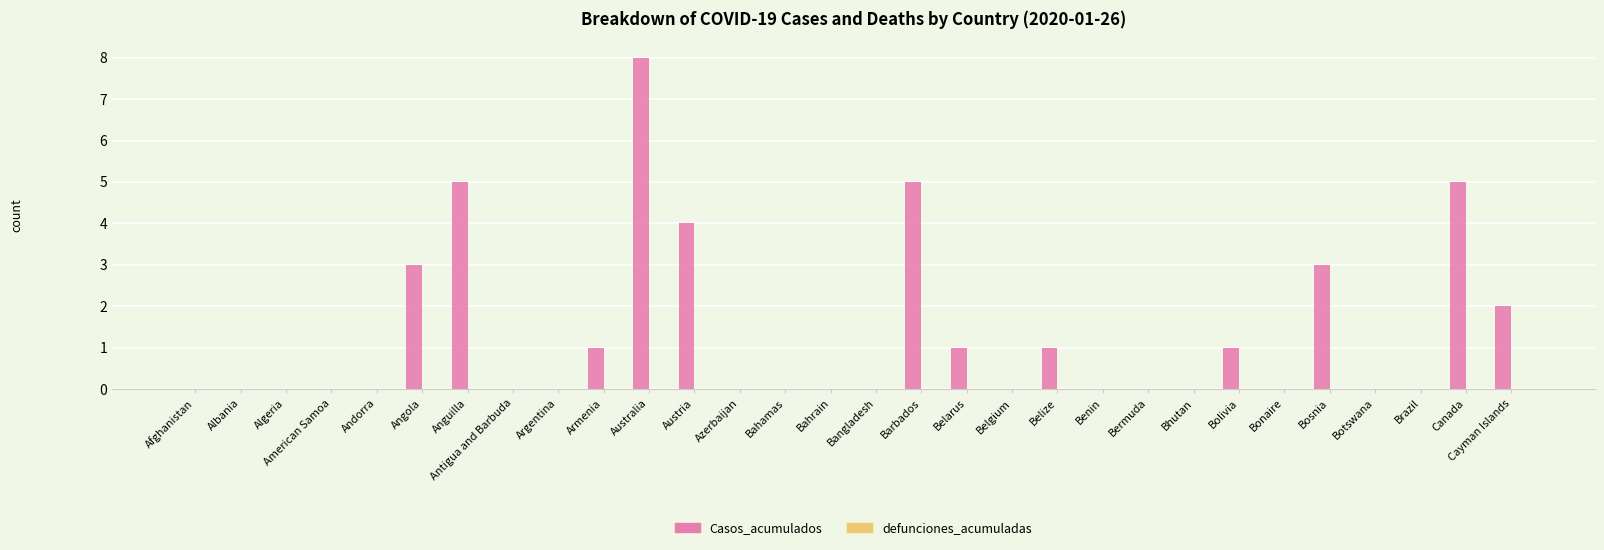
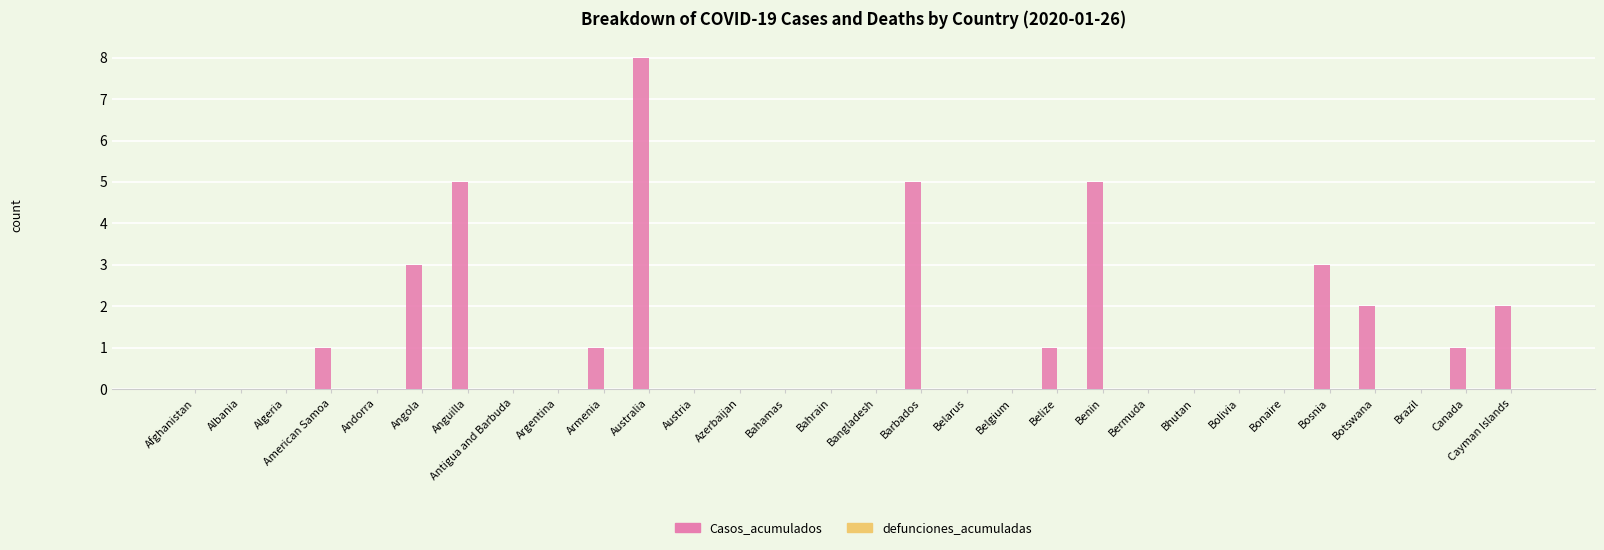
  {
    "Casos_acumulados": {
      "Afghanistan": 0,
      "Albania": 0,
      "Algeria": 0,
-     "American Samoa": 0,
+     "American Samoa": 1,
      "Andorra": 0,
      "Angola": 3,
      "Anguilla": 5,
      "Antigua and Barbuda": 0,
      "Argentina": 0,
      "Armenia": 1,
      "Australia": 8,
-     "Austria": 4,
+     "Austria": 0,
      "Azerbaijan": 0,
      "Bahamas": 0,
      "Bahrain": 0,
      "Bangladesh": 0,
      "Barbados": 5,
-     "Belarus": 1,
+     "Belarus": 0,
      "Belgium": 0,
      "Belize": 1,
-     "Benin": 0,
+     "Benin": 5,
      "Bermuda": 0,
      "Bhutan": 0,
-     "Bolivia": 1,
+     "Bolivia": 0,
      "Bonaire": 0,
      "Bosnia": 3,
-     "Botswana": 0,
+     "Botswana": 2,
      "Brazil": 0,
-     "Canada": 5,
+     "Canada": 1,
      "Cayman Islands": 2
    },
    "defunciones_acumuladas": {
      "Afghanistan": 0,
      "Albania": 0,
      "Algeria": 0,
      "American Samoa": 0,
      "Andorra": 0,
      "Angola": 0,
      "Anguilla": 0,
      "Antigua and Barbuda": 0,
      "Argentina": 0,
      "Armenia": 0,
      "Australia": 0,
      "Austria": 0,
      "Azerbaijan": 0,
      "Bahamas": 0,
      "Bahrain": 0,
      "Bangladesh": 0,
      "Barbados": 0,
      "Belarus": 0,
      "Belgium": 0,
      "Belize": 0,
      "Benin": 0,
      "Bermuda": 0,
      "Bhutan": 0,
      "Bolivia": 0,
      "Bonaire": 0,
      "Bosnia": 0,
      "Botswana": 0,
      "Brazil": 0,
      "Canada": 0,
      "Cayman Islands": 0
    }
  }
